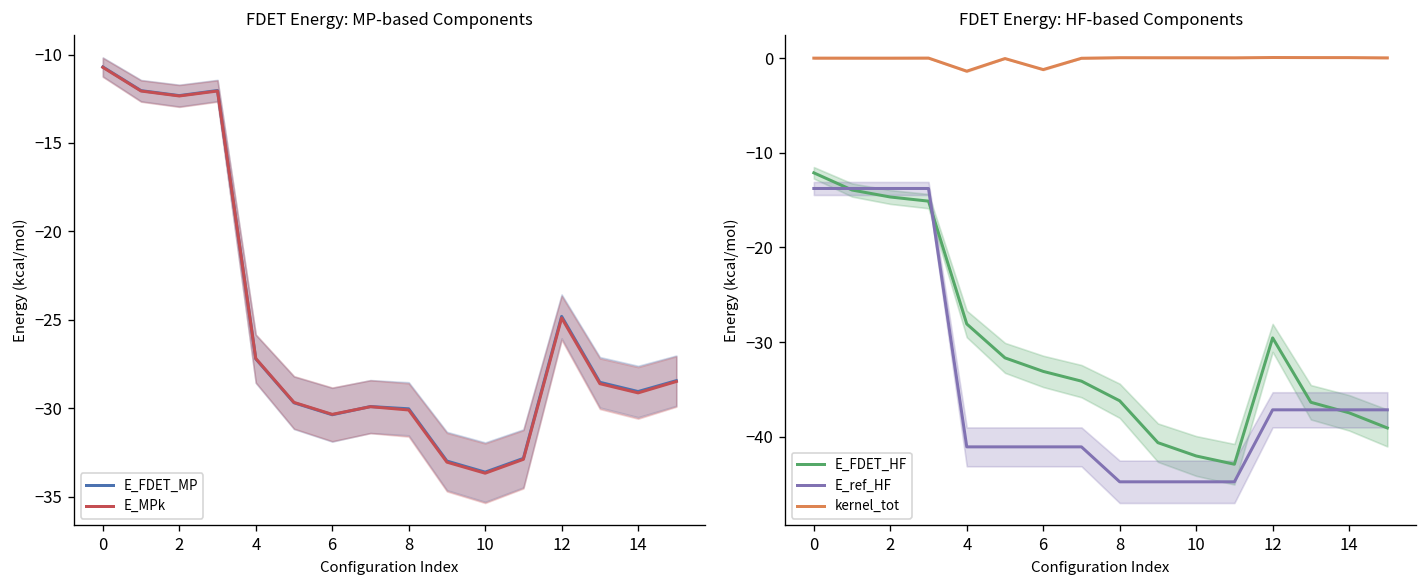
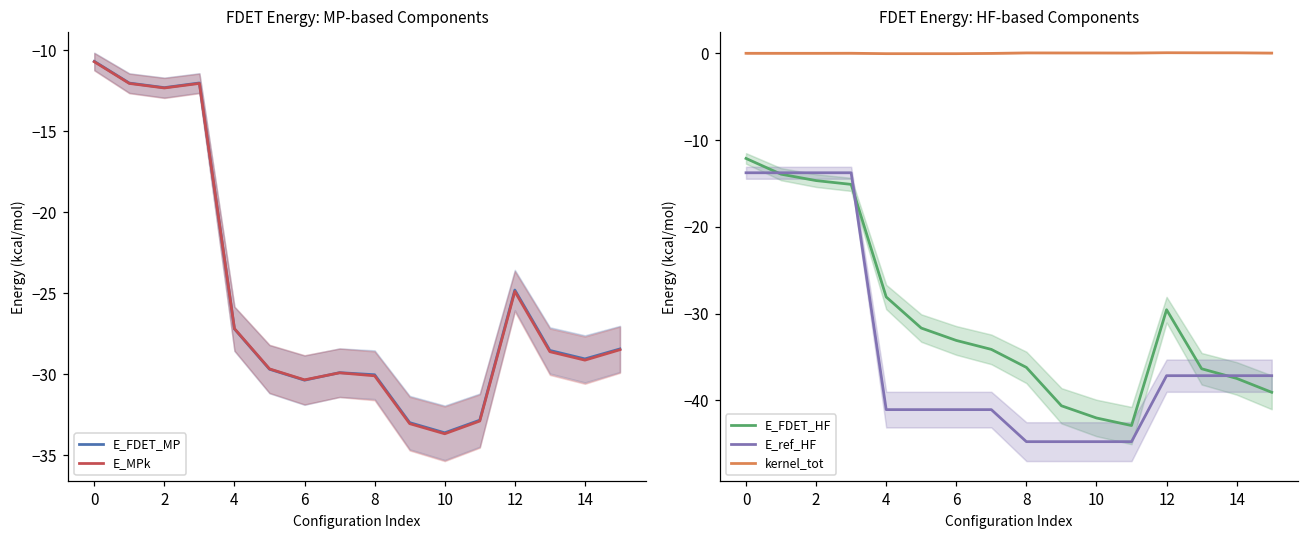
  {
    "FDET Energy: HF-based Components": {
      "kernel_tot": {
        "0": 0,
        "2": 0,
-       "4": -1,
-       "6": -1,
+       "4": 0,
+       "6": 0,
        "8": 0,
        "10": 0,
        "12": 0,
        "14": 0
      }
    }
  }
